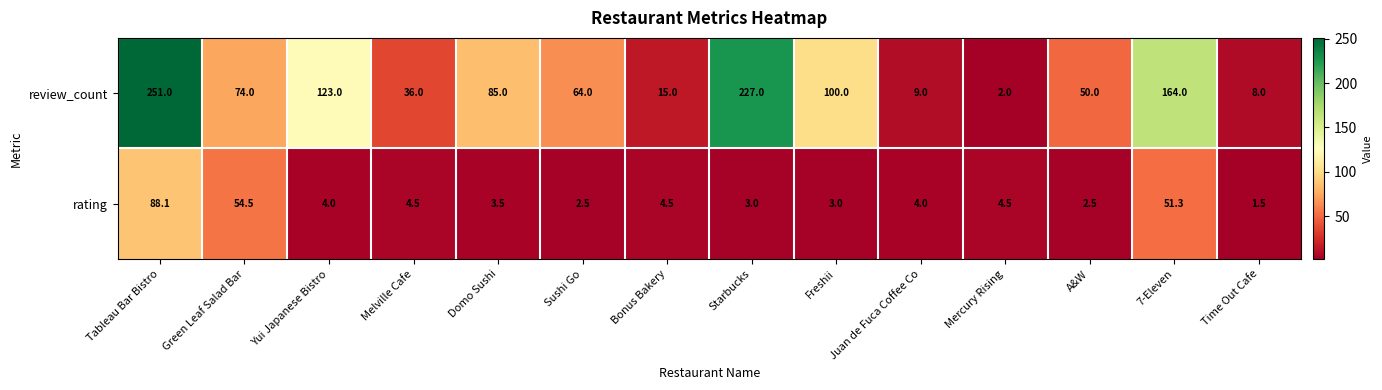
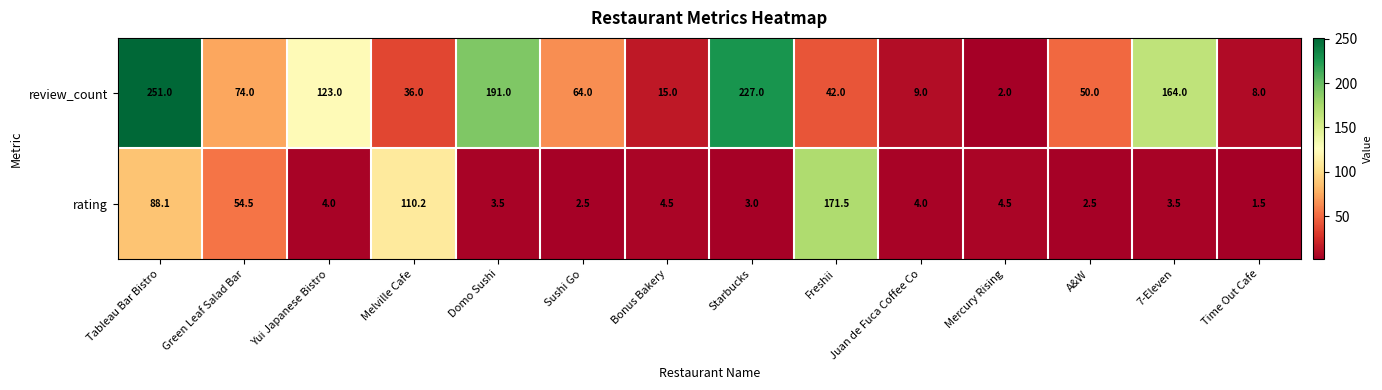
  {
    "review_count": {
      "Tableau Bar Bistro": 251.0,
      "Green Leaf Salad Bar": 74.0,
      "Yui Japanese Bistro": 123.0,
      "Melville Cafe": 36.0,
-     "Domo Sushi": 85.0,
+     "Domo Sushi": 191.0,
      "Sushi Go": 64.0,
      "Bonus Bakery": 15.0,
      "Starbucks": 227.0,
-     "Freshii": 100.0,
+     "Freshii": 42.0,
      "Juan de Fuca Coffee Co": 9.0,
      "Mercury Rising": 2.0,
      "A&W": 50.0,
      "7-Eleven": 164.0,
      "Time Out Cafe": 8.0
    },
    "rating": {
      "Tableau Bar Bistro": 88.1,
      "Green Leaf Salad Bar": 54.5,
      "Yui Japanese Bistro": 4.0,
-     "Melville Cafe": 4.5,
+     "Melville Cafe": 110.2,
      "Domo Sushi": 3.5,
      "Sushi Go": 2.5,
      "Bonus Bakery": 4.5,
      "Starbucks": 3.0,
-     "Freshii": 3.0,
+     "Freshii": 171.5,
      "Juan de Fuca Coffee Co": 4.0,
      "Mercury Rising": 4.5,
      "A&W": 2.5,
-     "7-Eleven": 51.3,
+     "7-Eleven": 3.5,
      "Time Out Cafe": 1.5
    }
  }
